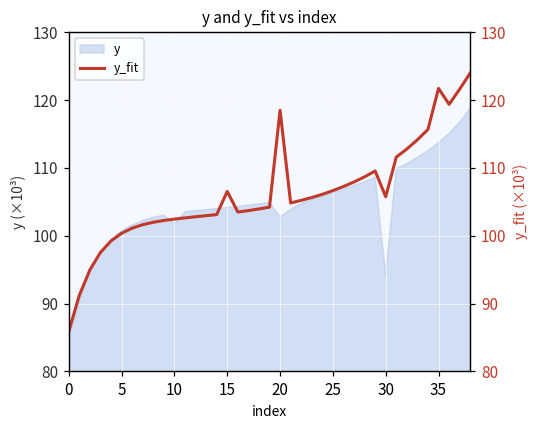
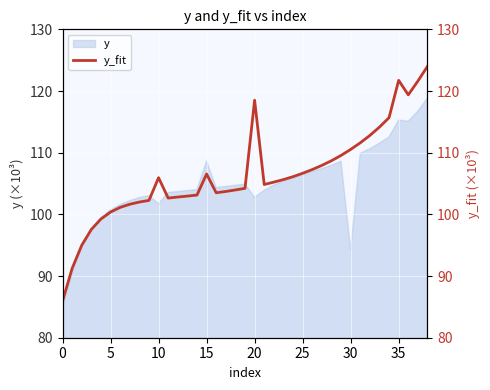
  {
    "y": {
      "0": 85,
      "5": 101,
      "10": 102,
-     "15": 104,
+     "15": 109,
      "20": 103,
      "25": 106,
      "30": 94,
-     "35": 114
+     "35": 115
    },
    "y_fit": {
      "0": 86,
      "5": 100,
-     "10": 102,
+     "10": 106,
      "15": 107,
      "20": 119,
      "25": 107,
-     "30": 106,
+     "30": 111,
      "35": 122
    }
  }
